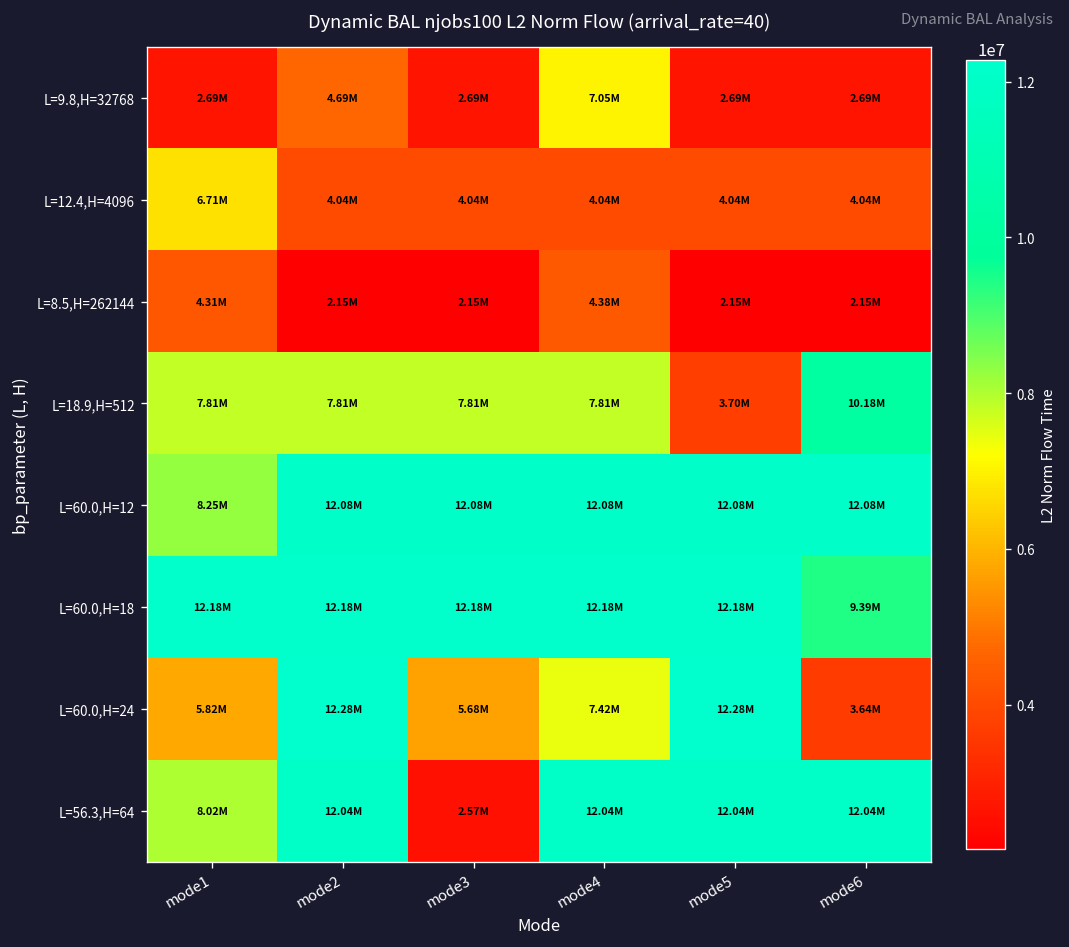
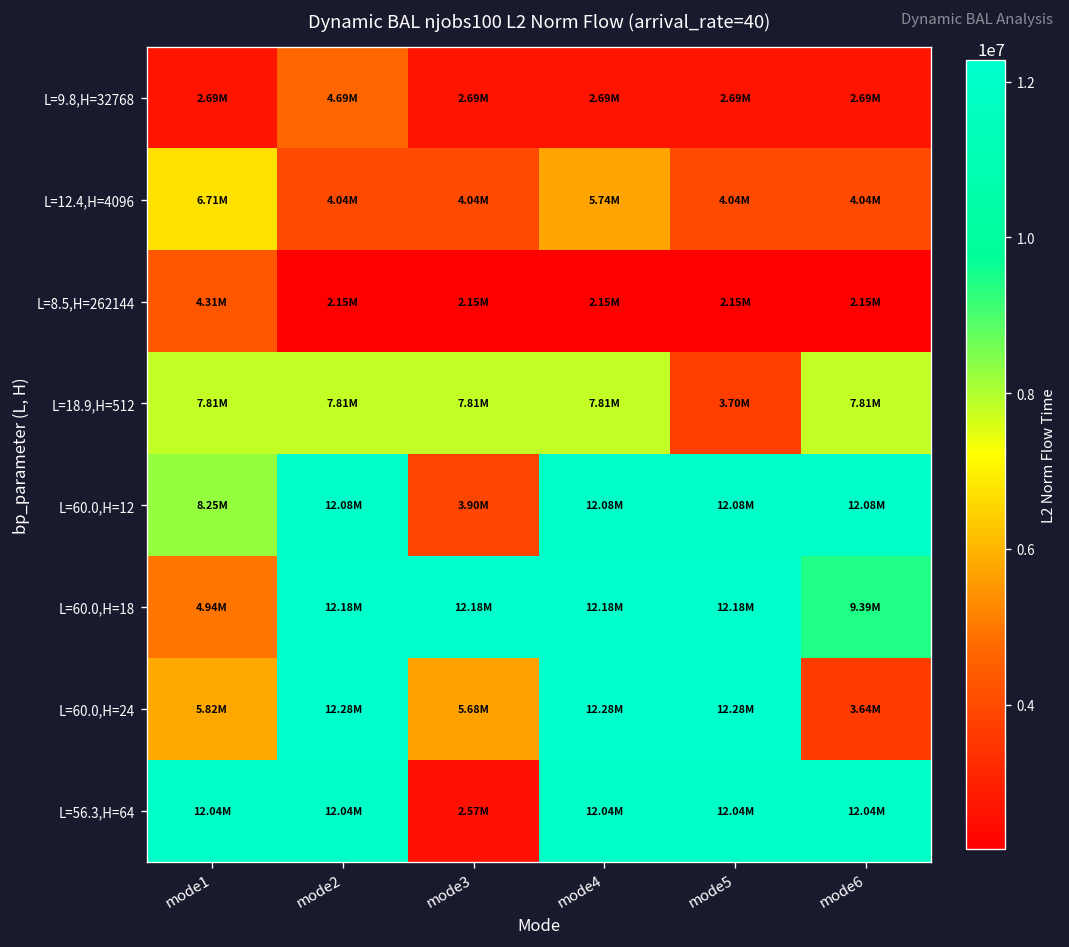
  {
    "L=9.8,H=32768": {
      "mode1": "2.69M",
      "mode2": "4.69M",
      "mode3": "2.69M",
-     "mode4": "7.05M",
+     "mode4": "2.69M",
      "mode5": "2.69M",
      "mode6": "2.69M"
    },
    "L=12.4,H=4096": {
      "mode1": "6.71M",
      "mode2": "4.04M",
      "mode3": "4.04M",
-     "mode4": "4.04M",
+     "mode4": "5.74M",
      "mode5": "4.04M",
      "mode6": "4.04M"
    },
    "L=8.5,H=262144": {
      "mode1": "4.31M",
      "mode2": "2.15M",
      "mode3": "2.15M",
-     "mode4": "4.38M",
+     "mode4": "2.15M",
      "mode5": "2.15M",
      "mode6": "2.15M"
    },
    "L=18.9,H=512": {
      "mode1": "7.81M",
      "mode2": "7.81M",
      "mode3": "7.81M",
      "mode4": "7.81M",
      "mode5": "3.70M",
-     "mode6": "10.18M"
+     "mode6": "7.81M"
    },
    "L=60.0,H=12": {
      "mode1": "8.25M",
      "mode2": "12.08M",
-     "mode3": "12.08M",
+     "mode3": "3.90M",
      "mode4": "12.08M",
      "mode5": "12.08M",
      "mode6": "12.08M"
    },
    "L=60.0,H=18": {
-     "mode1": "12.18M",
+     "mode1": "4.94M",
      "mode2": "12.18M",
      "mode3": "12.18M",
      "mode4": "12.18M",
      "mode5": "12.18M",
      "mode6": "9.39M"
    },
    "L=60.0,H=24": {
      "mode1": "5.82M",
      "mode2": "12.28M",
      "mode3": "5.68M",
-     "mode4": "7.42M",
+     "mode4": "12.28M",
      "mode5": "12.28M",
      "mode6": "3.64M"
    },
    "L=56.3,H=64": {
-     "mode1": "8.02M",
+     "mode1": "12.04M",
      "mode2": "12.04M",
      "mode3": "2.57M",
      "mode4": "12.04M",
      "mode5": "12.04M",
      "mode6": "12.04M"
    }
  }
